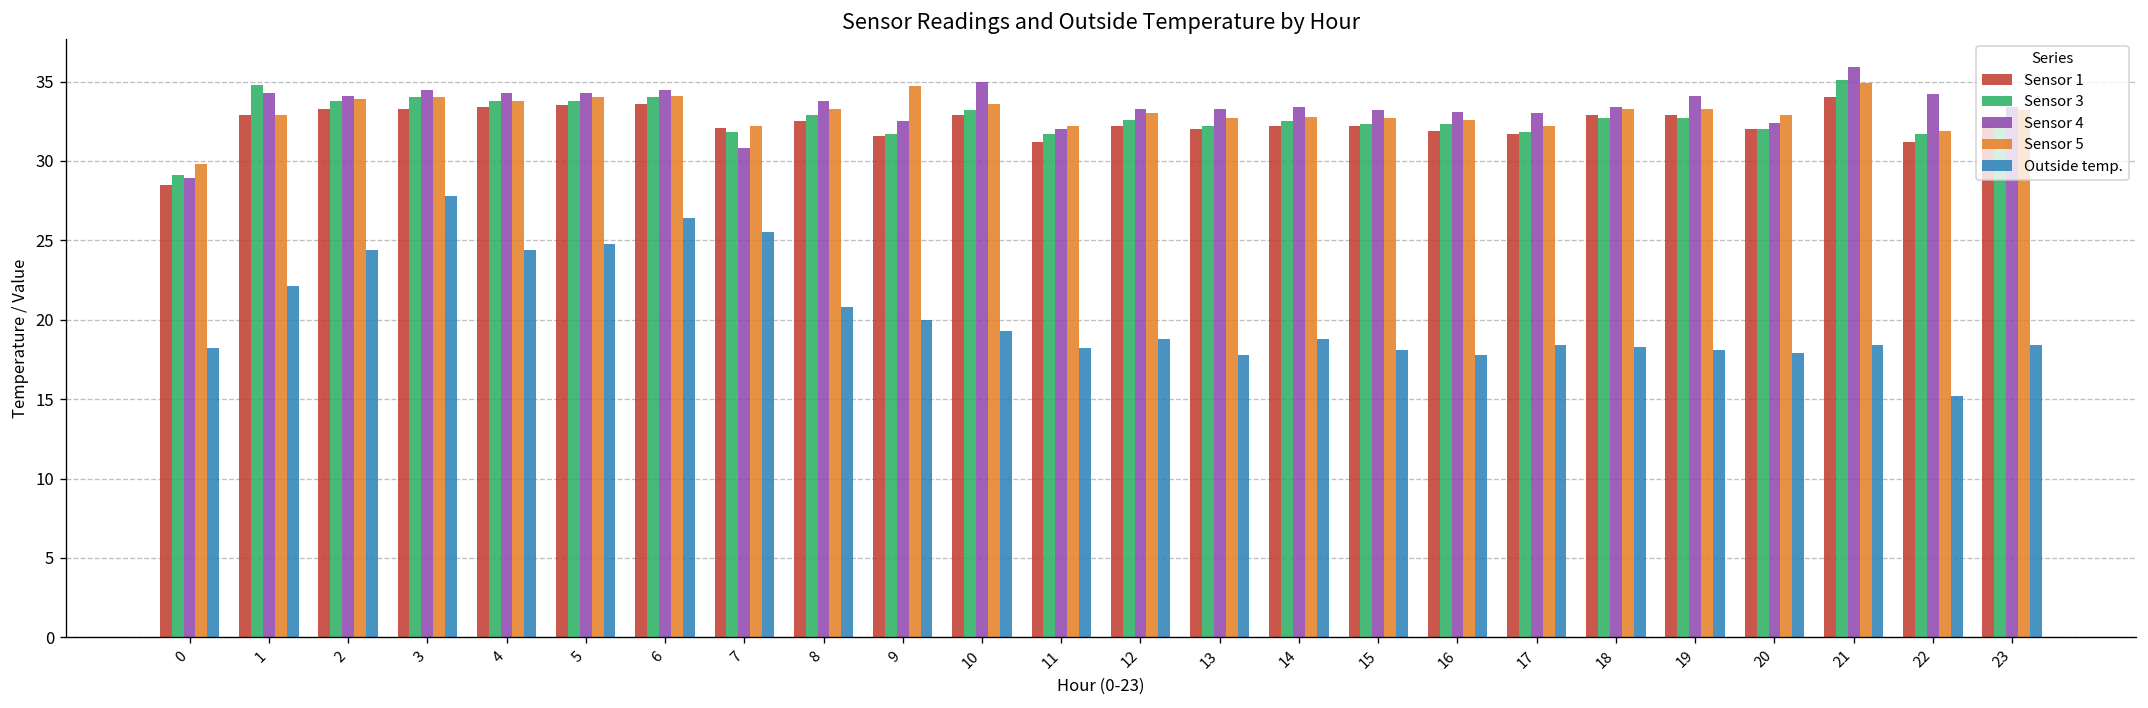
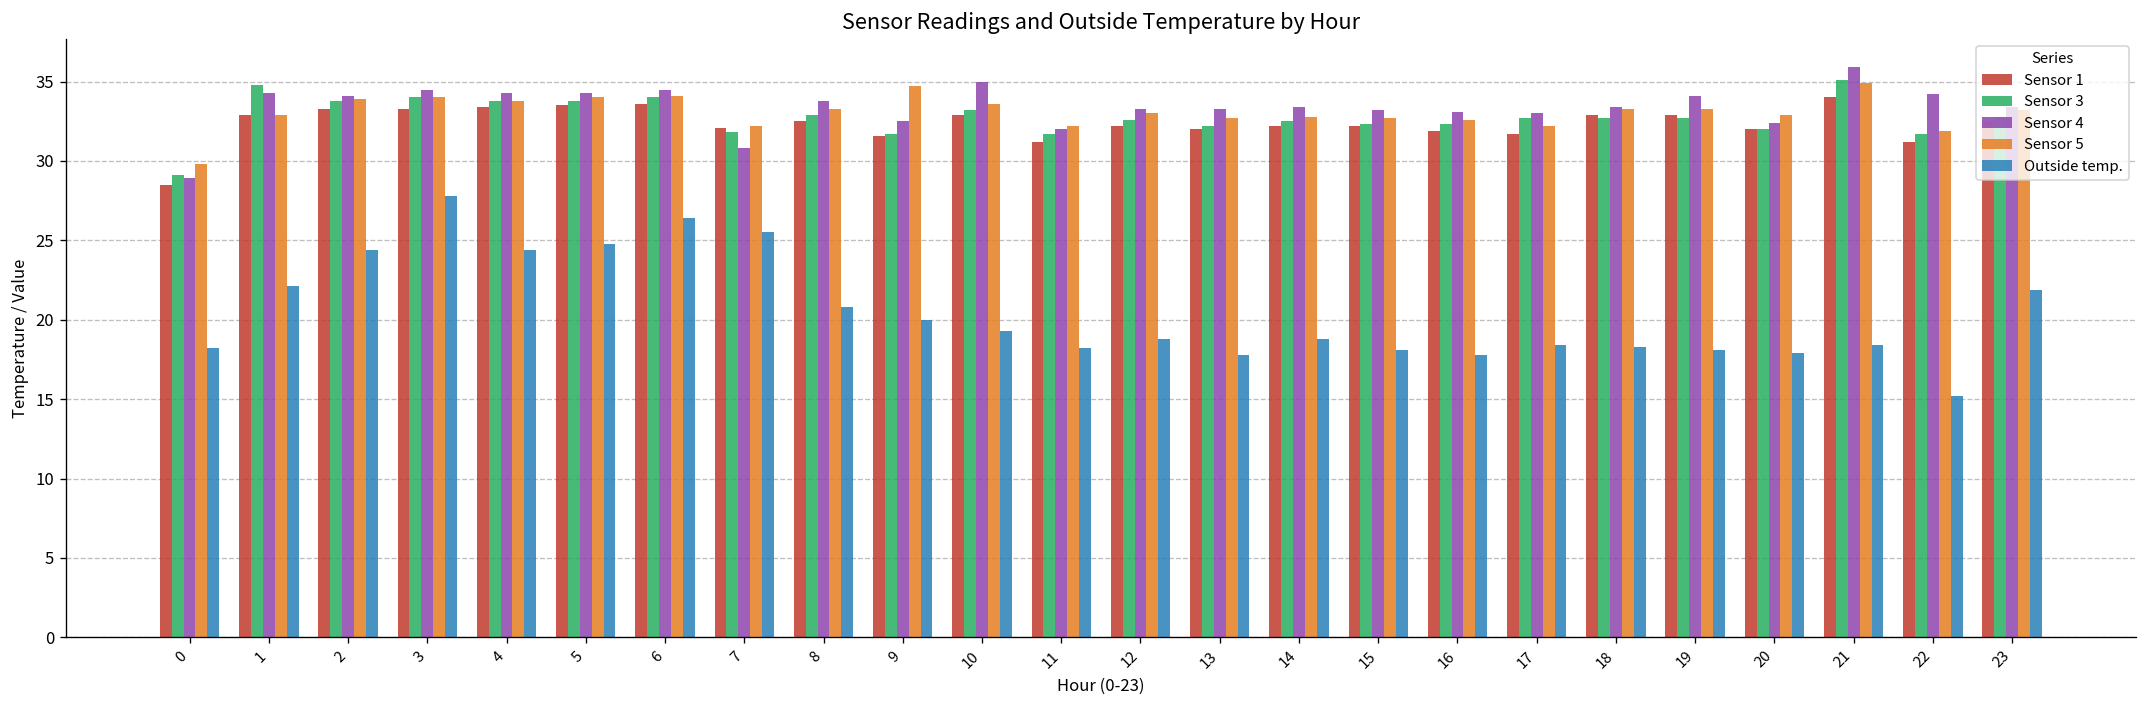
  {
    "Sensor 1": {
      "0": 28.5,
      "1": 32.9,
      "2": 33.3,
      "3": 33.3,
      "4": 33.4,
      "5": 33.5,
      "6": 33.6,
      "7": 32.1,
      "8": 32.5,
      "9": 31.6,
      "10": 32.9,
      "11": 31.2,
      "12": 32.2,
      "13": 32.0,
      "14": 32.2,
      "15": 32.2,
      "16": 31.9,
      "17": 31.7,
      "18": 32.9,
      "19": 32.9,
      "20": 32.0,
      "21": 34.0,
      "22": 31.2
    },
    "Sensor 3": {
      "0": 29.1,
      "1": 34.8,
      "2": 33.8,
      "3": 34.0,
      "4": 33.8,
      "5": 33.8,
      "6": 34.0,
      "7": 31.8,
      "8": 32.9,
      "9": 31.7,
      "10": 33.2,
      "11": 31.7,
      "12": 32.6,
      "13": 32.2,
      "14": 32.5,
      "15": 32.3,
      "16": 32.3,
-     "17": 31.8,
+     "17": 32.7,
      "18": 32.7,
      "19": 32.7,
      "20": 32.0,
      "21": 35.1,
      "22": 31.7
    },
    "Sensor 4": {
      "0": 28.9,
      "1": 34.3,
      "2": 34.1,
      "3": 34.5,
      "4": 34.3,
      "5": 34.3,
      "6": 34.5,
      "7": 30.8,
      "8": 33.8,
      "9": 32.5,
      "10": 35.0,
      "11": 32.0,
      "12": 33.3,
      "13": 33.3,
      "14": 33.4,
      "15": 33.2,
      "16": 33.1,
      "17": 33.0,
      "18": 33.4,
      "19": 34.1,
      "20": 32.4,
      "21": 35.9,
      "22": 34.2
    },
    "Sensor 5": {
      "0": 29.8,
      "1": 32.9,
      "2": 33.9,
      "3": 34.0,
      "4": 33.8,
      "5": 34.0,
      "6": 34.1,
      "7": 32.2,
      "8": 33.3,
      "9": 34.7,
      "10": 33.6,
      "11": 32.2,
      "12": 33.0,
      "13": 32.7,
      "14": 32.8,
      "15": 32.7,
      "16": 32.6,
      "17": 32.2,
      "18": 33.3,
      "19": 33.3,
      "20": 32.9,
      "21": 34.9,
      "22": 31.9
    },
    "Outside temp.": {
      "0": 18.2,
      "1": 22.1,
      "2": 24.4,
      "3": 27.8,
      "4": 24.4,
      "5": 24.8,
      "6": 26.4,
      "7": 25.5,
      "8": 20.8,
      "9": 20.0,
      "10": 19.3,
      "11": 18.2,
      "12": 18.8,
      "13": 17.8,
      "14": 18.8,
      "15": 18.1,
      "16": 17.8,
      "17": 18.4,
      "18": 18.3,
      "19": 18.1,
      "20": 17.9,
      "21": 18.4,
      "22": 15.2,
-     "23": 18.4
+     "23": 21.9
    }
  }
